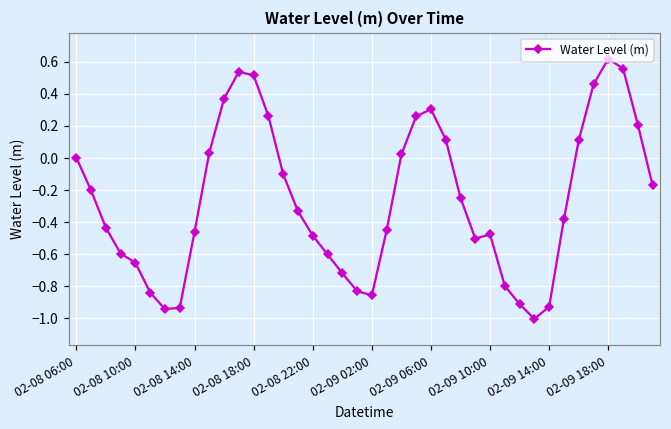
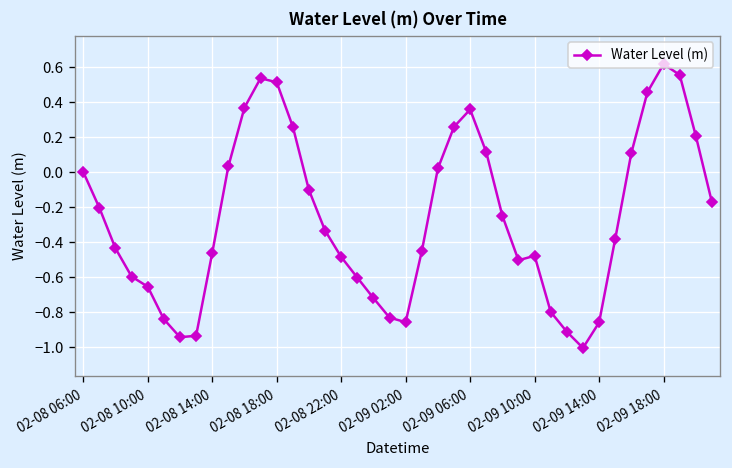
  {
    "02-08 06:00": 0.00,
    "02-08 10:00": -0.65,
    "02-08 14:00": -0.46,
    "02-08 18:00": 0.52,
    "02-08 22:00": -0.48,
    "02-09 02:00": -0.86,
-   "02-09 06:00": 0.30,
+   "02-09 06:00": 0.36,
    "02-09 10:00": -0.48,
-   "02-09 14:00": -0.93
+   "02-09 14:00": -0.86
  }
